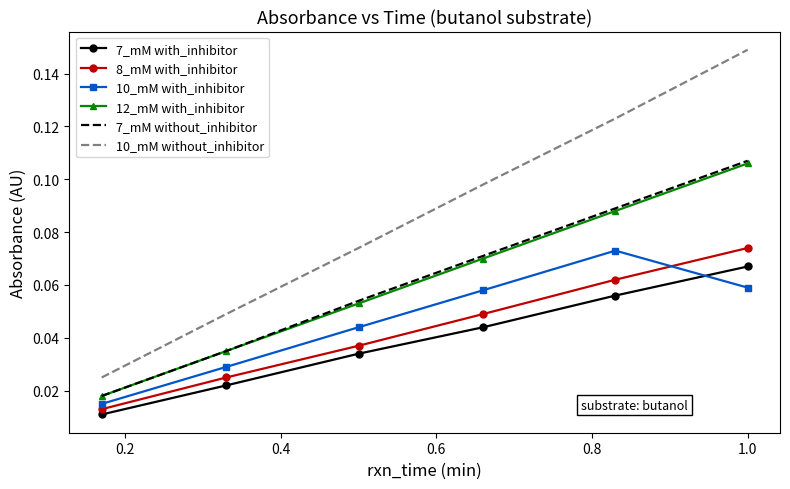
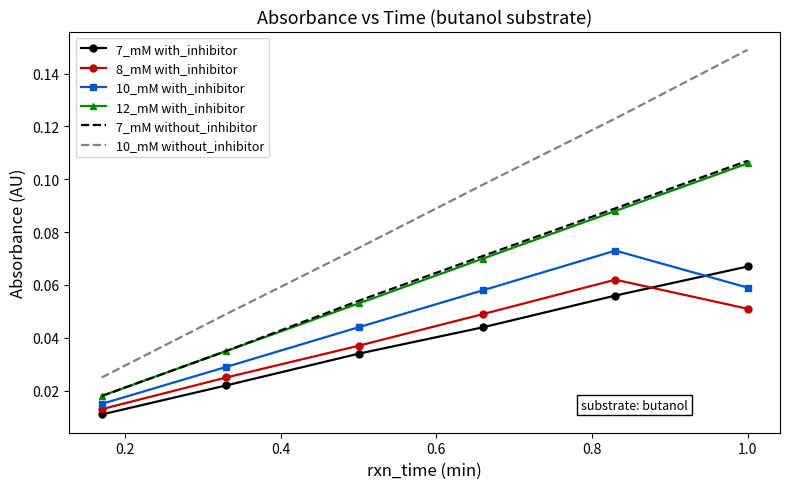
  {
    "8_mM with_inhibitor": {
-     "1.0": 0.074
+     "1.0": 0.051
    },
    "10_mM with_inhibitor": {
      "1.0": 0.059
    },
    "12_mM with_inhibitor": {
      "1.0": 0.106
    },
    "10_mM without_inhibitor": {
      "1.0": 0.149
    }
  }
